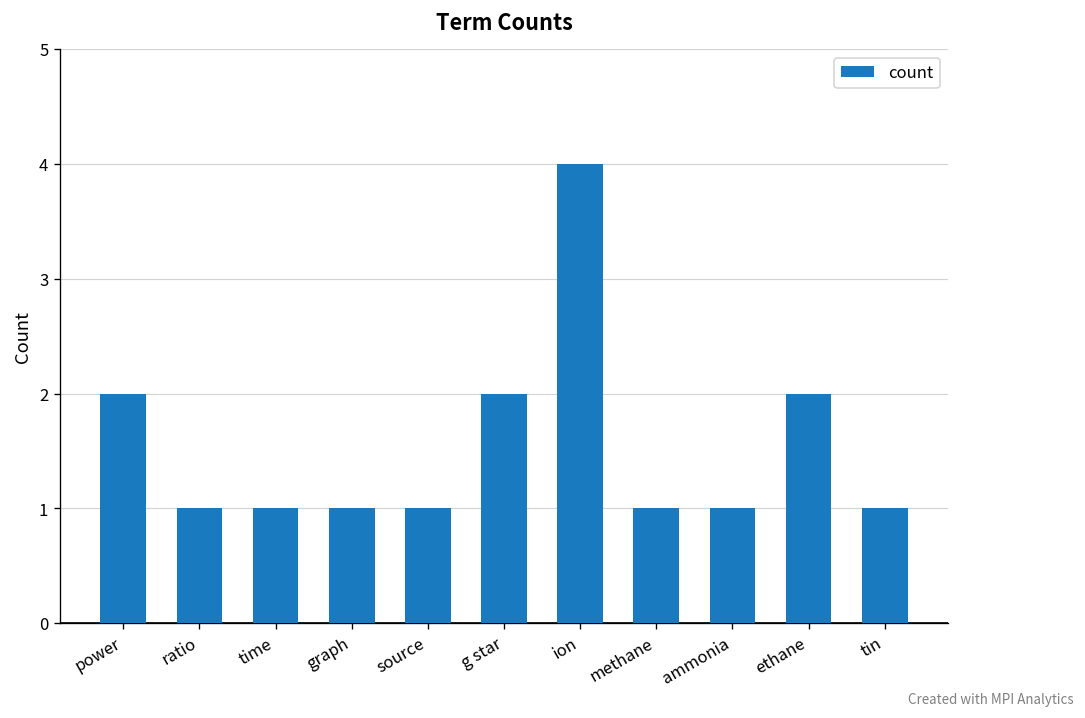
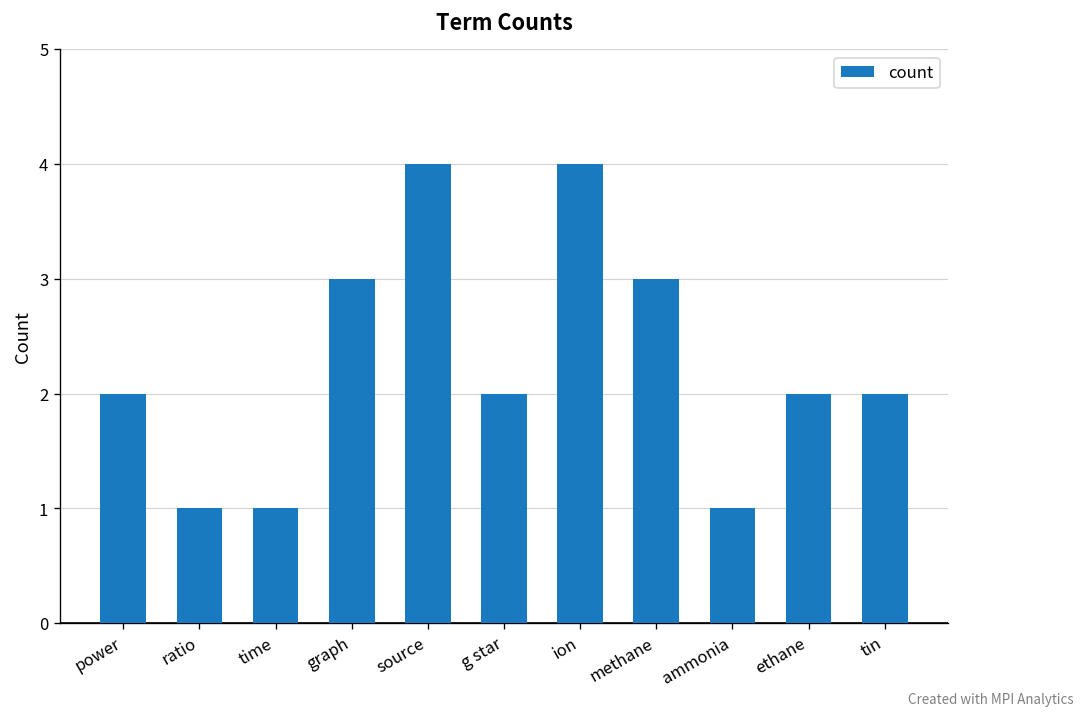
  {
    "power": 2,
    "ratio": 1,
    "time": 1,
-   "graph": 1,
-   "source": 1,
+   "graph": 3,
+   "source": 4,
    "g star": 2,
    "ion": 4,
-   "methane": 1,
+   "methane": 3,
    "ammonia": 1,
    "ethane": 2,
-   "tin": 1
+   "tin": 2
  }
